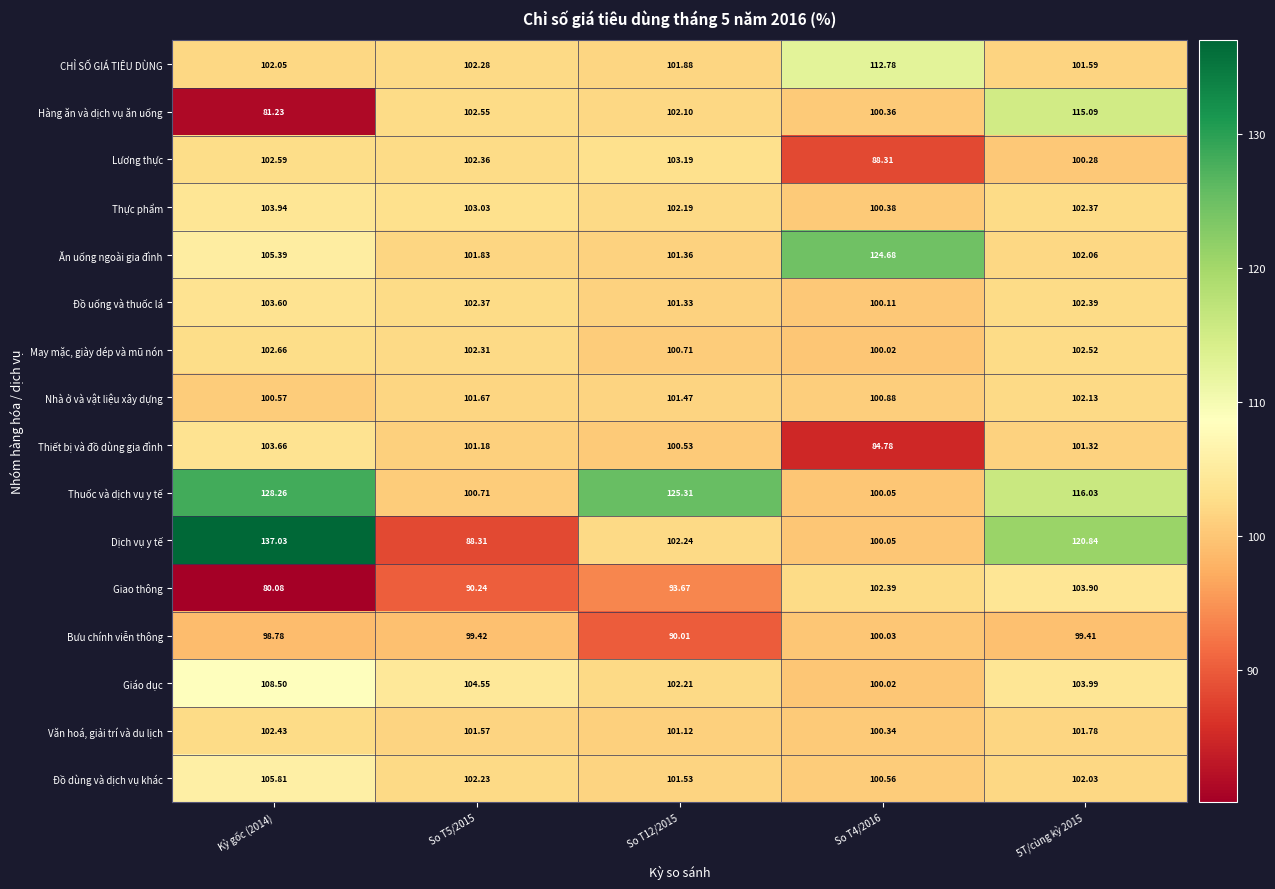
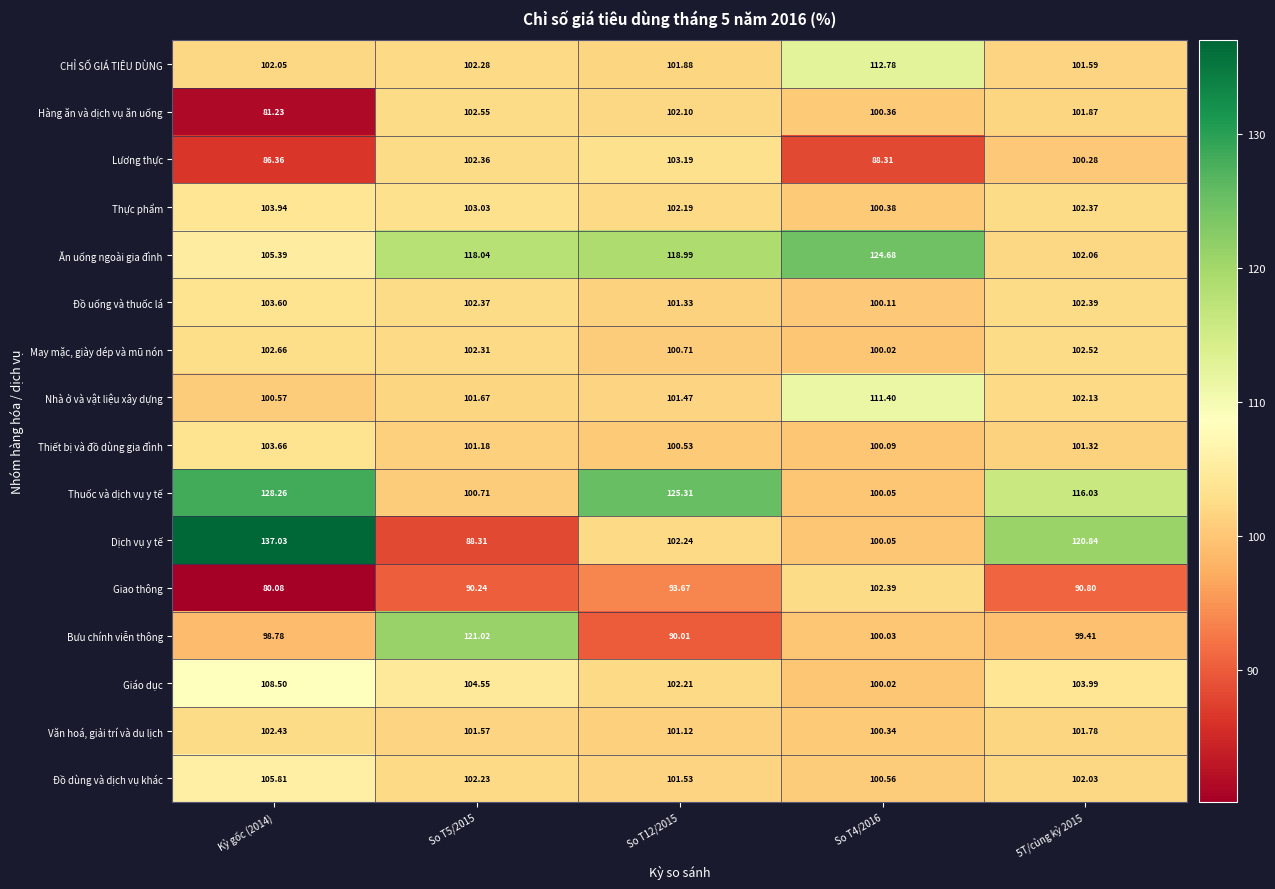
  {
    "CHỈ SỐ GIÁ TIÊU DÙNG": {
      "Kỳ gốc (2014)": 102.05,
      "So T5/2015": 102.28,
      "So T12/2015": 101.88,
      "So T4/2016": 112.78,
      "5T/cùng kỳ 2015": 101.59
    },
    "Hàng ăn và dịch vụ ăn uống": {
      "Kỳ gốc (2014)": 81.23,
      "So T5/2015": 102.55,
      "So T12/2015": 102.10,
      "So T4/2016": 100.36,
-     "5T/cùng kỳ 2015": 115.09
+     "5T/cùng kỳ 2015": 101.87
    },
    "Lương thực": {
-     "Kỳ gốc (2014)": 102.59,
+     "Kỳ gốc (2014)": 86.36,
      "So T5/2015": 102.36,
      "So T12/2015": 103.19,
      "So T4/2016": 88.31,
      "5T/cùng kỳ 2015": 100.28
    },
    "Thực phẩm": {
      "Kỳ gốc (2014)": 103.94,
      "So T5/2015": 103.03,
      "So T12/2015": 102.19,
      "So T4/2016": 100.38,
      "5T/cùng kỳ 2015": 102.37
    },
    "Ăn uống ngoài gia đình": {
      "Kỳ gốc (2014)": 105.39,
-     "So T5/2015": 101.83,
-     "So T12/2015": 101.36,
+     "So T5/2015": 118.04,
+     "So T12/2015": 118.99,
      "So T4/2016": 124.68,
      "5T/cùng kỳ 2015": 102.06
    },
    "Đồ uống và thuốc lá": {
      "Kỳ gốc (2014)": 103.60,
      "So T5/2015": 102.37,
      "So T12/2015": 101.33,
      "So T4/2016": 100.11,
      "5T/cùng kỳ 2015": 102.39
    },
    "May mặc, giày dép và mũ nón": {
      "Kỳ gốc (2014)": 102.66,
      "So T5/2015": 102.31,
      "So T12/2015": 100.71,
      "So T4/2016": 100.02,
      "5T/cùng kỳ 2015": 102.52
    },
    "Nhà ở và vật liệu xây dựng": {
      "Kỳ gốc (2014)": 100.57,
      "So T5/2015": 101.67,
      "So T12/2015": 101.47,
-     "So T4/2016": 100.88,
+     "So T4/2016": 111.40,
      "5T/cùng kỳ 2015": 102.13
    },
    "Thiết bị và đồ dùng gia đình": {
      "Kỳ gốc (2014)": 103.66,
      "So T5/2015": 101.18,
      "So T12/2015": 100.53,
-     "So T4/2016": 84.78,
+     "So T4/2016": 100.09,
      "5T/cùng kỳ 2015": 101.32
    },
    "Thuốc và dịch vụ y tế": {
      "Kỳ gốc (2014)": 128.26,
      "So T5/2015": 100.71,
      "So T12/2015": 125.31,
      "So T4/2016": 100.05,
      "5T/cùng kỳ 2015": 116.03
    },
    "Dịch vụ y tế": {
      "Kỳ gốc (2014)": 137.03,
      "So T5/2015": 88.31,
      "So T12/2015": 102.24,
      "So T4/2016": 100.05,
      "5T/cùng kỳ 2015": 120.84
    },
    "Giao thông": {
      "Kỳ gốc (2014)": 80.08,
      "So T5/2015": 90.24,
      "So T12/2015": 93.67,
      "So T4/2016": 102.39,
-     "5T/cùng kỳ 2015": 103.90
+     "5T/cùng kỳ 2015": 90.80
    },
    "Bưu chính viễn thông": {
      "Kỳ gốc (2014)": 98.78,
-     "So T5/2015": 99.42,
+     "So T5/2015": 121.02,
      "So T12/2015": 90.01,
      "So T4/2016": 100.03,
      "5T/cùng kỳ 2015": 99.41
    },
    "Giáo dục": {
      "Kỳ gốc (2014)": 108.50,
      "So T5/2015": 104.55,
      "So T12/2015": 102.21,
      "So T4/2016": 100.02,
      "5T/cùng kỳ 2015": 103.99
    },
    "Văn hoá, giải trí và du lịch": {
      "Kỳ gốc (2014)": 102.43,
      "So T5/2015": 101.57,
      "So T12/2015": 101.12,
      "So T4/2016": 100.34,
      "5T/cùng kỳ 2015": 101.78
    },
    "Đồ dùng và dịch vụ khác": {
      "Kỳ gốc (2014)": 105.81,
      "So T5/2015": 102.23,
      "So T12/2015": 101.53,
      "So T4/2016": 100.56,
      "5T/cùng kỳ 2015": 102.03
    }
  }
